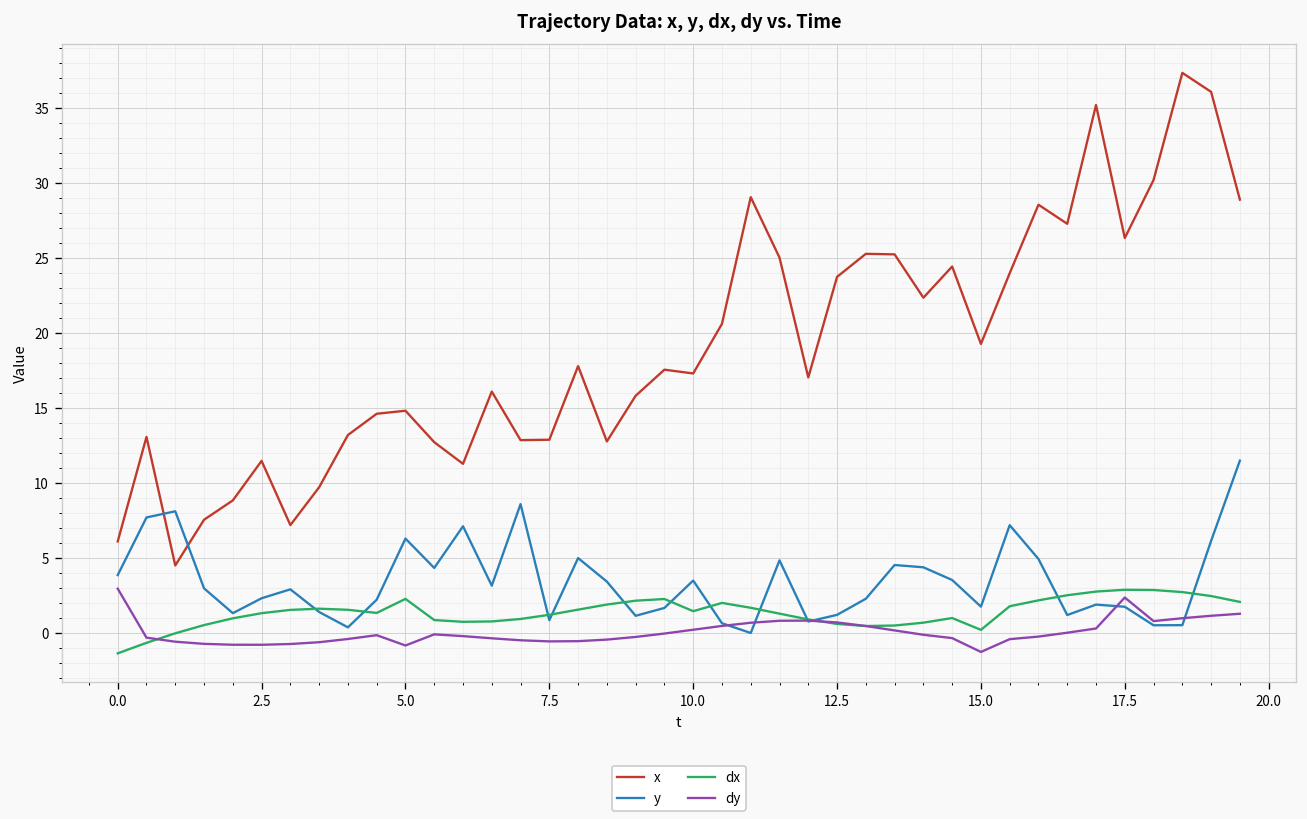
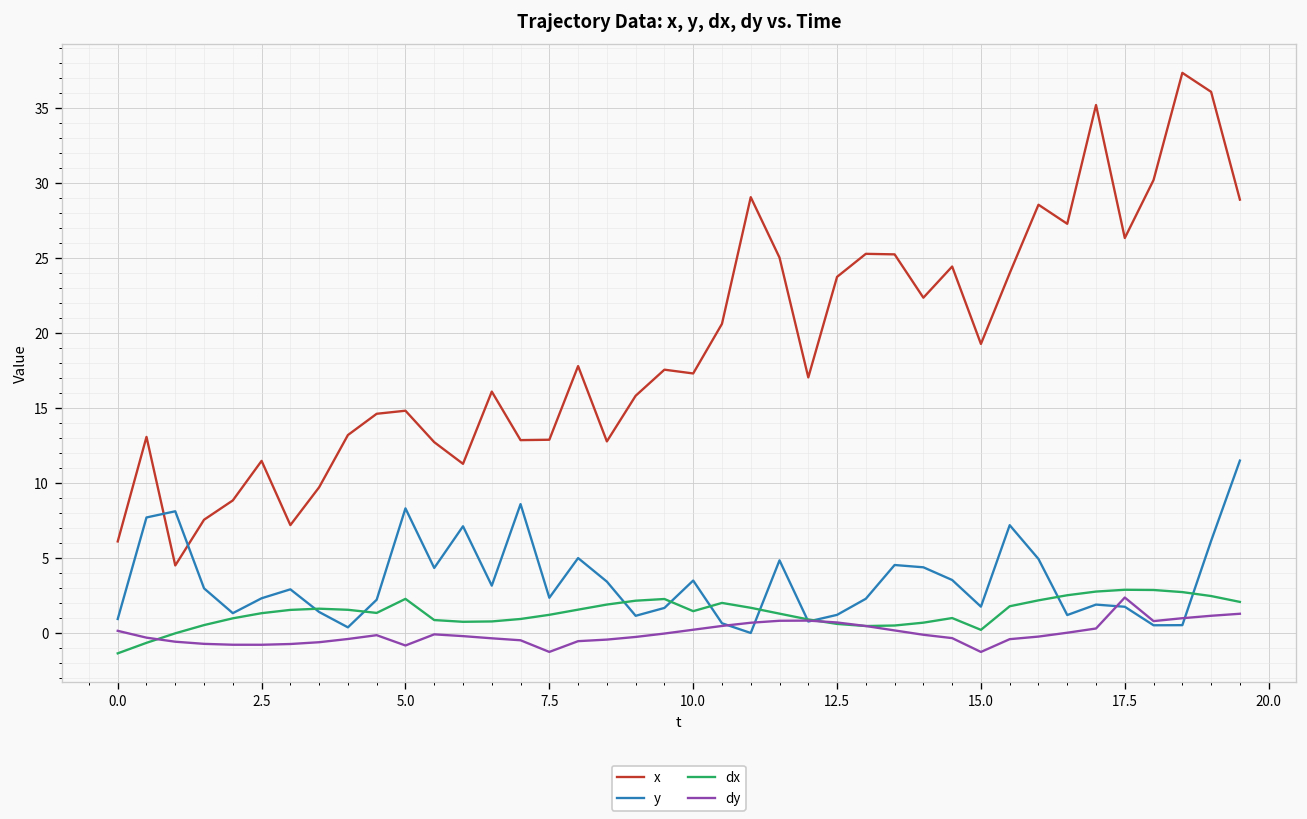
  {
    "x": {
      "0.0": 6.1,
      "2.5": 11.5,
      "5.0": 14.8,
      "7.5": 12.9,
      "10.0": 17.3,
      "12.5": 23.7,
      "15.0": 19.3,
      "17.5": 26.3
    },
    "y": {
-     "0.0": 3.9,
+     "0.0": 0.9,
      "2.5": 2.3,
-     "5.0": 6.3,
-     "7.5": 0.9,
+     "5.0": 8.3,
+     "7.5": 2.4,
      "10.0": 3.5,
      "12.5": 1.2,
      "15.0": 1.8,
      "17.5": 1.8
    },
    "dx": {
      "0.0": -1.4,
      "2.5": 1.3,
      "5.0": 2.3,
      "7.5": 1.2,
      "10.0": 1.5,
      "15.0": 0.2,
      "17.5": 2.9
    },
    "dy": {
-     "0.0": 3.0,
+     "0.0": 0.1,
      "2.5": -0.8,
      "5.0": -0.8,
-     "7.5": -0.6,
+     "7.5": -1.3,
      "10.0": 0.2,
      "15.0": -1.3,
      "17.5": 2.4
    }
  }
